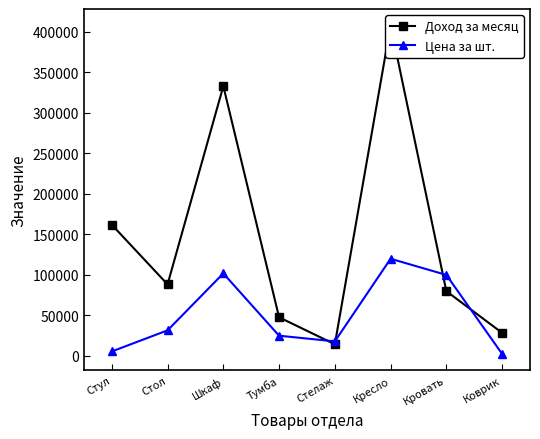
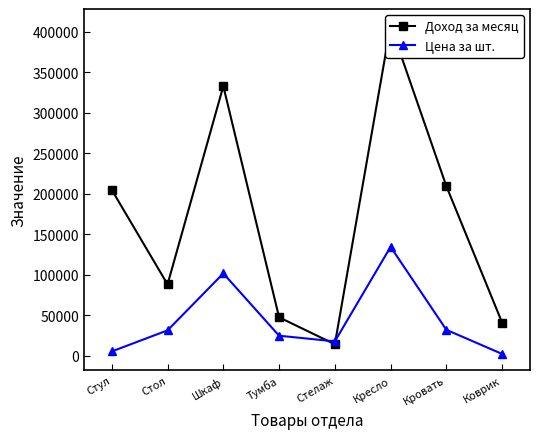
  {
    "Доход за месяц": {
-     "Стул": 160000,
+     "Стул": 200000,
      "Стол": 90000,
      "Шкаф": 330000,
      "Тумба": 50000,
      "Стелаж": 10000,
-     "Кровать": 80000,
-     "Коврик": 30000
+     "Кровать": 210000,
+     "Коврик": 40000
    },
    "Цена за шт.": {
      "Стул": 10000,
      "Стол": 30000,
      "Шкаф": 100000,
      "Тумба": 30000,
      "Стелаж": 20000,
-     "Кресло": 120000,
-     "Кровать": 100000,
+     "Кресло": 130000,
+     "Кровать": 30000,
      "Коврик": 0
    }
  }
